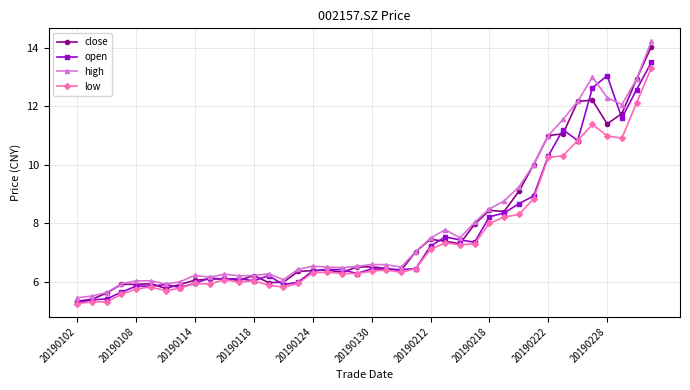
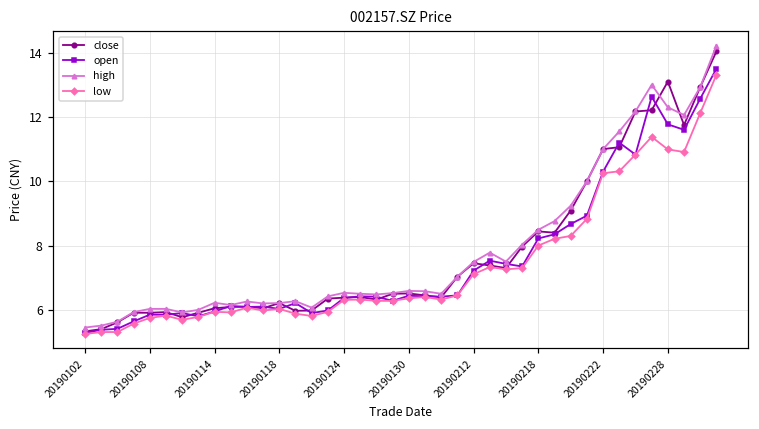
  {
    "close": {
      "20190114": 6.1,
-     "20190228": 11.4
+     "20190228": 13.1
    },
    "open": {
      "20190212": 7.2,
      "20190218": 8.2,
-     "20190228": 13.1
+     "20190228": 11.8
    }
  }
